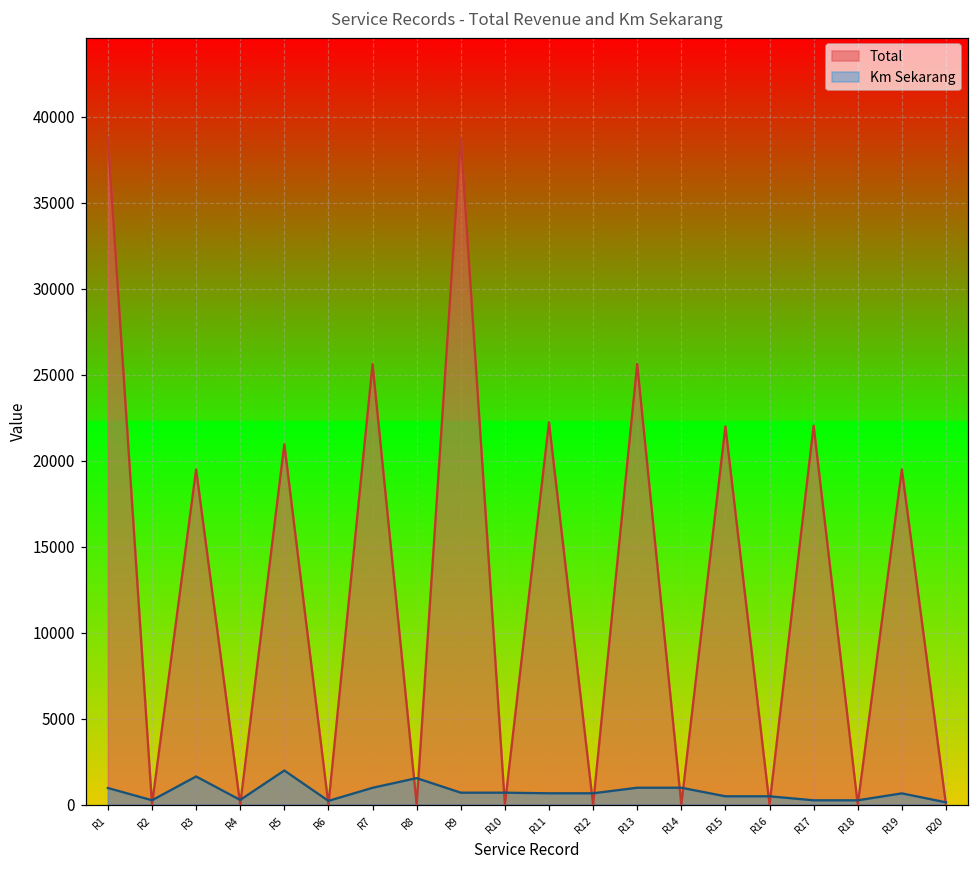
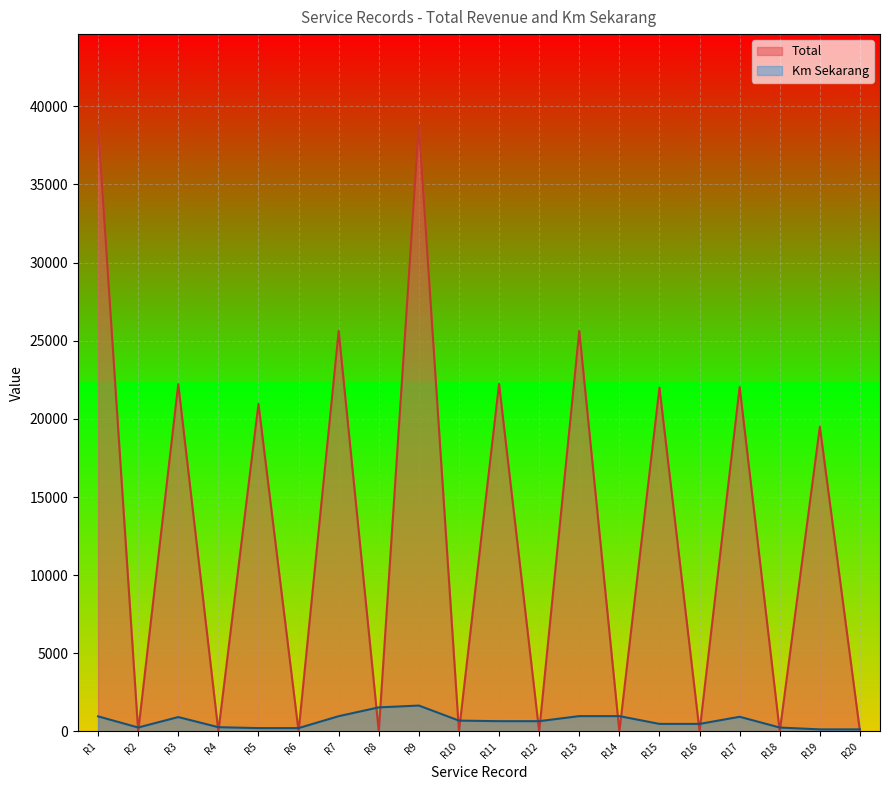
  {
    "Total": {
      "R1": 38800,
      "R2": 0,
-     "R3": 19500,
+     "R3": 22200,
      "R4": 0,
      "R5": 21000,
      "R6": 0,
      "R7": 25600,
      "R8": 0,
      "R9": 38800,
      "R10": 0,
      "R11": 22200,
      "R12": 0,
      "R13": 25600,
      "R14": 0,
      "R15": 22000,
      "R16": 0,
      "R17": 22000,
      "R18": 0,
      "R19": 19500
    },
    "Km Sekarang": {
      "R1": 1000,
      "R2": 300,
-     "R3": 1600,
+     "R3": 900,
      "R4": 300,
-     "R5": 2000,
+     "R5": 200,
      "R6": 200,
      "R7": 1000,
      "R8": 1500,
-     "R9": 700,
+     "R9": 1700,
      "R10": 700,
      "R11": 700,
      "R12": 700,
      "R13": 1000,
      "R14": 1000,
      "R15": 500,
      "R16": 500,
-     "R17": 300,
+     "R17": 900,
      "R18": 300,
-     "R19": 700
+     "R19": 100
    }
  }
